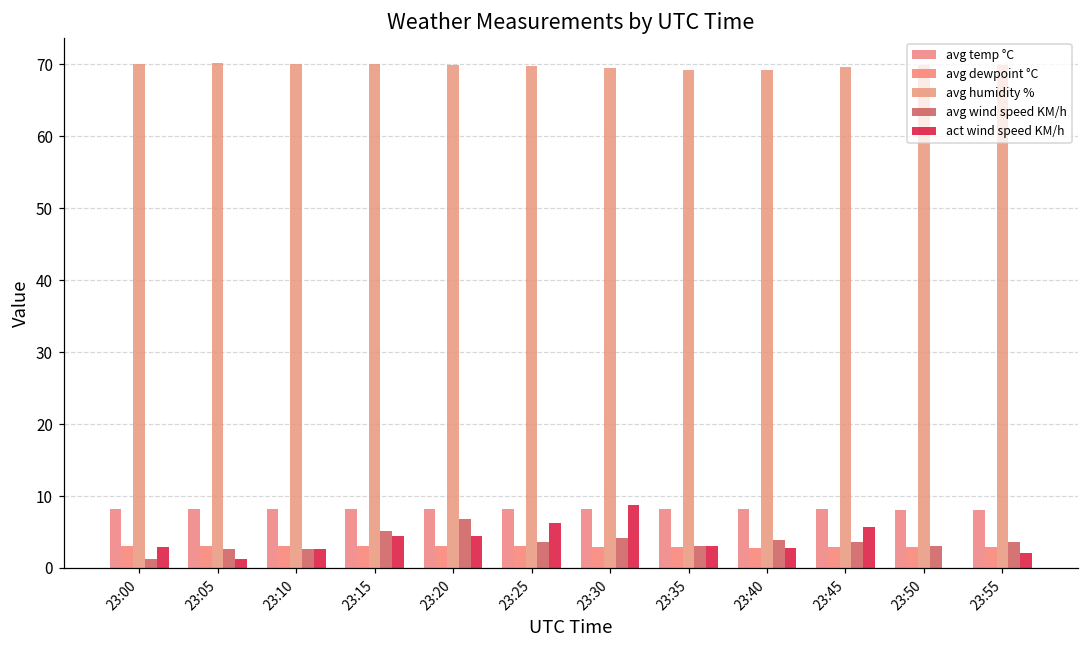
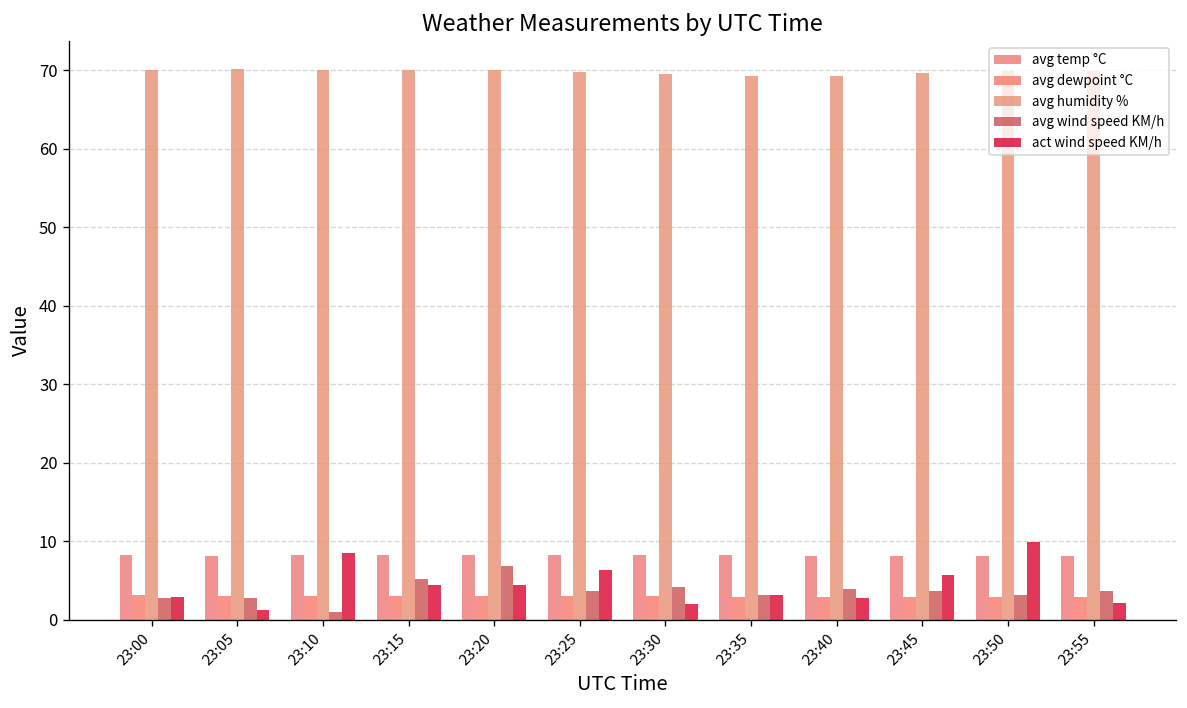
  {
    "avg wind speed KM/h": {
-     "23:00": 1,
+     "23:00": 3,
      "23:05": 3,
-     "23:10": 3,
+     "23:10": 1,
      "23:15": 5,
      "23:20": 7,
      "23:25": 4,
      "23:30": 4,
      "23:35": 3,
      "23:40": 4,
      "23:45": 4,
      "23:50": 3,
      "23:55": 4
    },
    "act wind speed KM/h": {
      "23:00": 3,
      "23:05": 1,
-     "23:10": 3,
+     "23:10": 8,
      "23:15": 4,
      "23:20": 4,
      "23:25": 6,
-     "23:30": 9,
+     "23:30": 2,
      "23:35": 3,
      "23:40": 3,
      "23:45": 6,
-     "23:50": 0,
+     "23:50": 10,
      "23:55": 2
    }
  }
